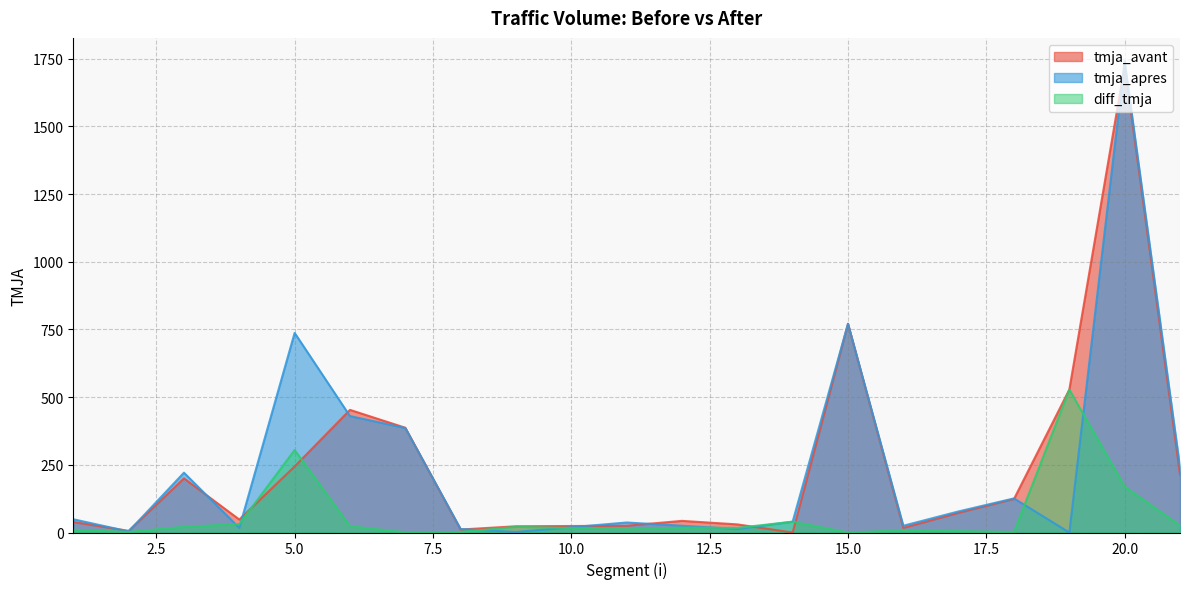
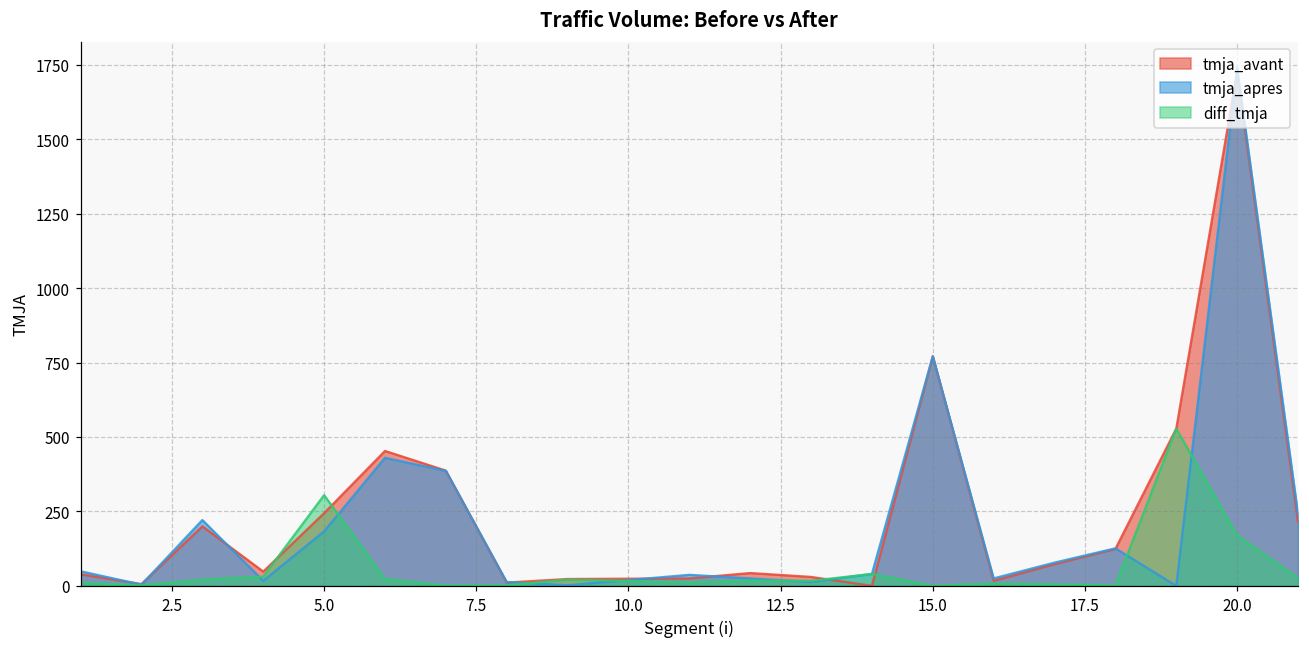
  {
    "tmja_avant": {
      "5.0": 240
    },
    "tmja_apres": {
-     "5.0": 740
+     "5.0": 180
    },
    "diff_tmja": {
      "5.0": 300,
      "15.0": 0,
      "20.0": 170
    }
  }
